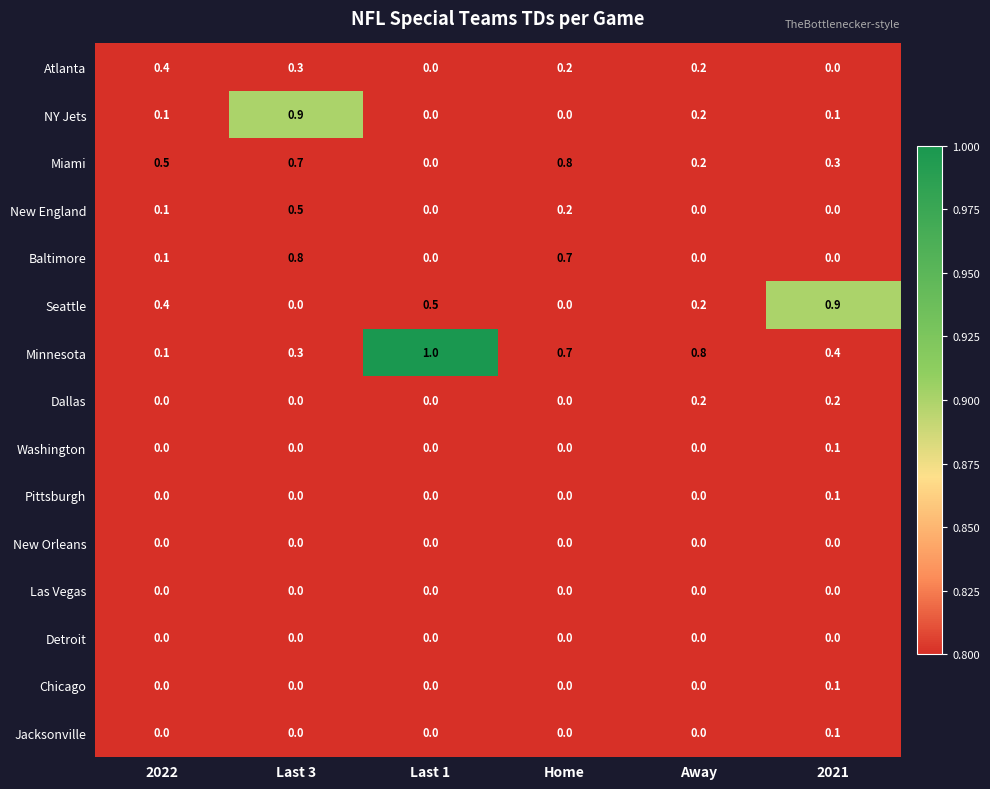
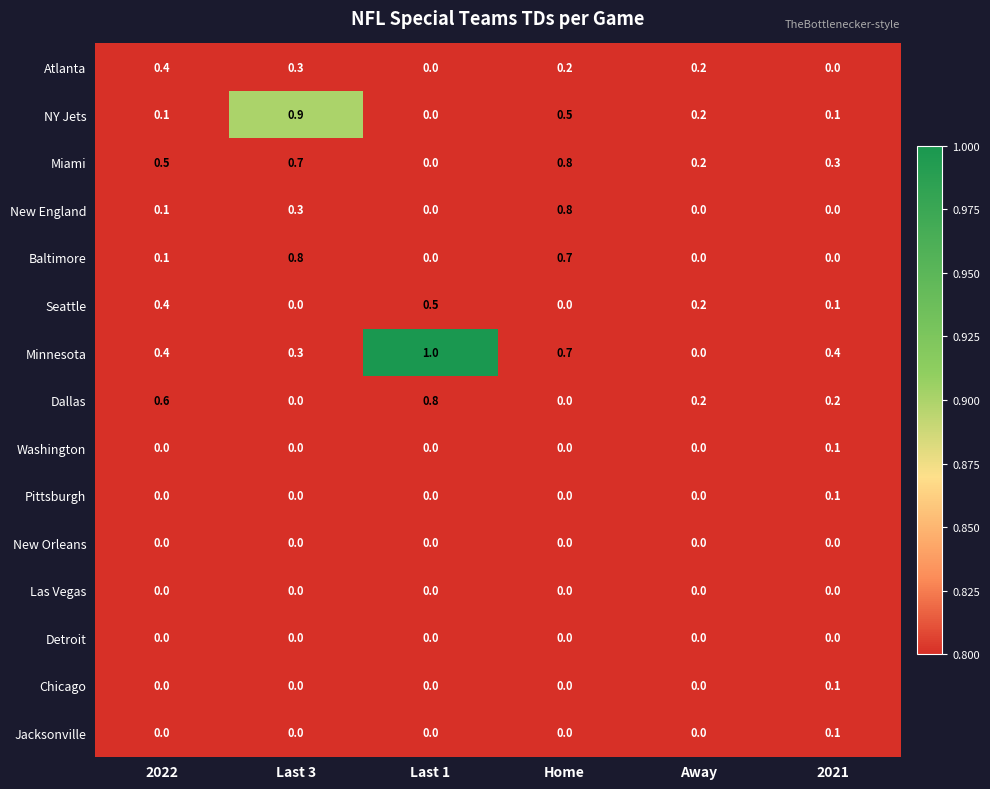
  {
    "Atlanta": {
      "2022": 0.4,
      "Last 3": 0.3,
      "Last 1": 0.0,
      "Home": 0.2,
      "Away": 0.2,
      "2021": 0.0
    },
    "NY Jets": {
      "2022": 0.1,
      "Last 3": 0.9,
      "Last 1": 0.0,
-     "Home": 0.0,
+     "Home": 0.5,
      "Away": 0.2,
      "2021": 0.1
    },
    "Miami": {
      "2022": 0.5,
      "Last 3": 0.7,
      "Last 1": 0.0,
      "Home": 0.8,
      "Away": 0.2,
      "2021": 0.3
    },
    "New England": {
      "2022": 0.1,
-     "Last 3": 0.5,
+     "Last 3": 0.3,
      "Last 1": 0.0,
-     "Home": 0.2,
+     "Home": 0.8,
      "Away": 0.0,
      "2021": 0.0
    },
    "Baltimore": {
      "2022": 0.1,
      "Last 3": 0.8,
      "Last 1": 0.0,
      "Home": 0.7,
      "Away": 0.0,
      "2021": 0.0
    },
    "Seattle": {
      "2022": 0.4,
      "Last 3": 0.0,
      "Last 1": 0.5,
      "Home": 0.0,
      "Away": 0.2,
-     "2021": 0.9
+     "2021": 0.1
    },
    "Minnesota": {
-     "2022": 0.1,
+     "2022": 0.4,
      "Last 3": 0.3,
      "Last 1": 1.0,
      "Home": 0.7,
-     "Away": 0.8,
+     "Away": 0.0,
      "2021": 0.4
    },
    "Dallas": {
-     "2022": 0.0,
+     "2022": 0.6,
      "Last 3": 0.0,
-     "Last 1": 0.0,
+     "Last 1": 0.8,
      "Home": 0.0,
      "Away": 0.2,
      "2021": 0.2
    },
    "Washington": {
      "2022": 0.0,
      "Last 3": 0.0,
      "Last 1": 0.0,
      "Home": 0.0,
      "Away": 0.0,
      "2021": 0.1
    },
    "Pittsburgh": {
      "2022": 0.0,
      "Last 3": 0.0,
      "Last 1": 0.0,
      "Home": 0.0,
      "Away": 0.0,
      "2021": 0.1
    },
    "New Orleans": {
      "2022": 0.0,
      "Last 3": 0.0,
      "Last 1": 0.0,
      "Home": 0.0,
      "Away": 0.0,
      "2021": 0.0
    },
    "Las Vegas": {
      "2022": 0.0,
      "Last 3": 0.0,
      "Last 1": 0.0,
      "Home": 0.0,
      "Away": 0.0,
      "2021": 0.0
    },
    "Detroit": {
      "2022": 0.0,
      "Last 3": 0.0,
      "Last 1": 0.0,
      "Home": 0.0,
      "Away": 0.0,
      "2021": 0.0
    },
    "Chicago": {
      "2022": 0.0,
      "Last 3": 0.0,
      "Last 1": 0.0,
      "Home": 0.0,
      "Away": 0.0,
      "2021": 0.1
    },
    "Jacksonville": {
      "2022": 0.0,
      "Last 3": 0.0,
      "Last 1": 0.0,
      "Home": 0.0,
      "Away": 0.0,
      "2021": 0.1
    }
  }
